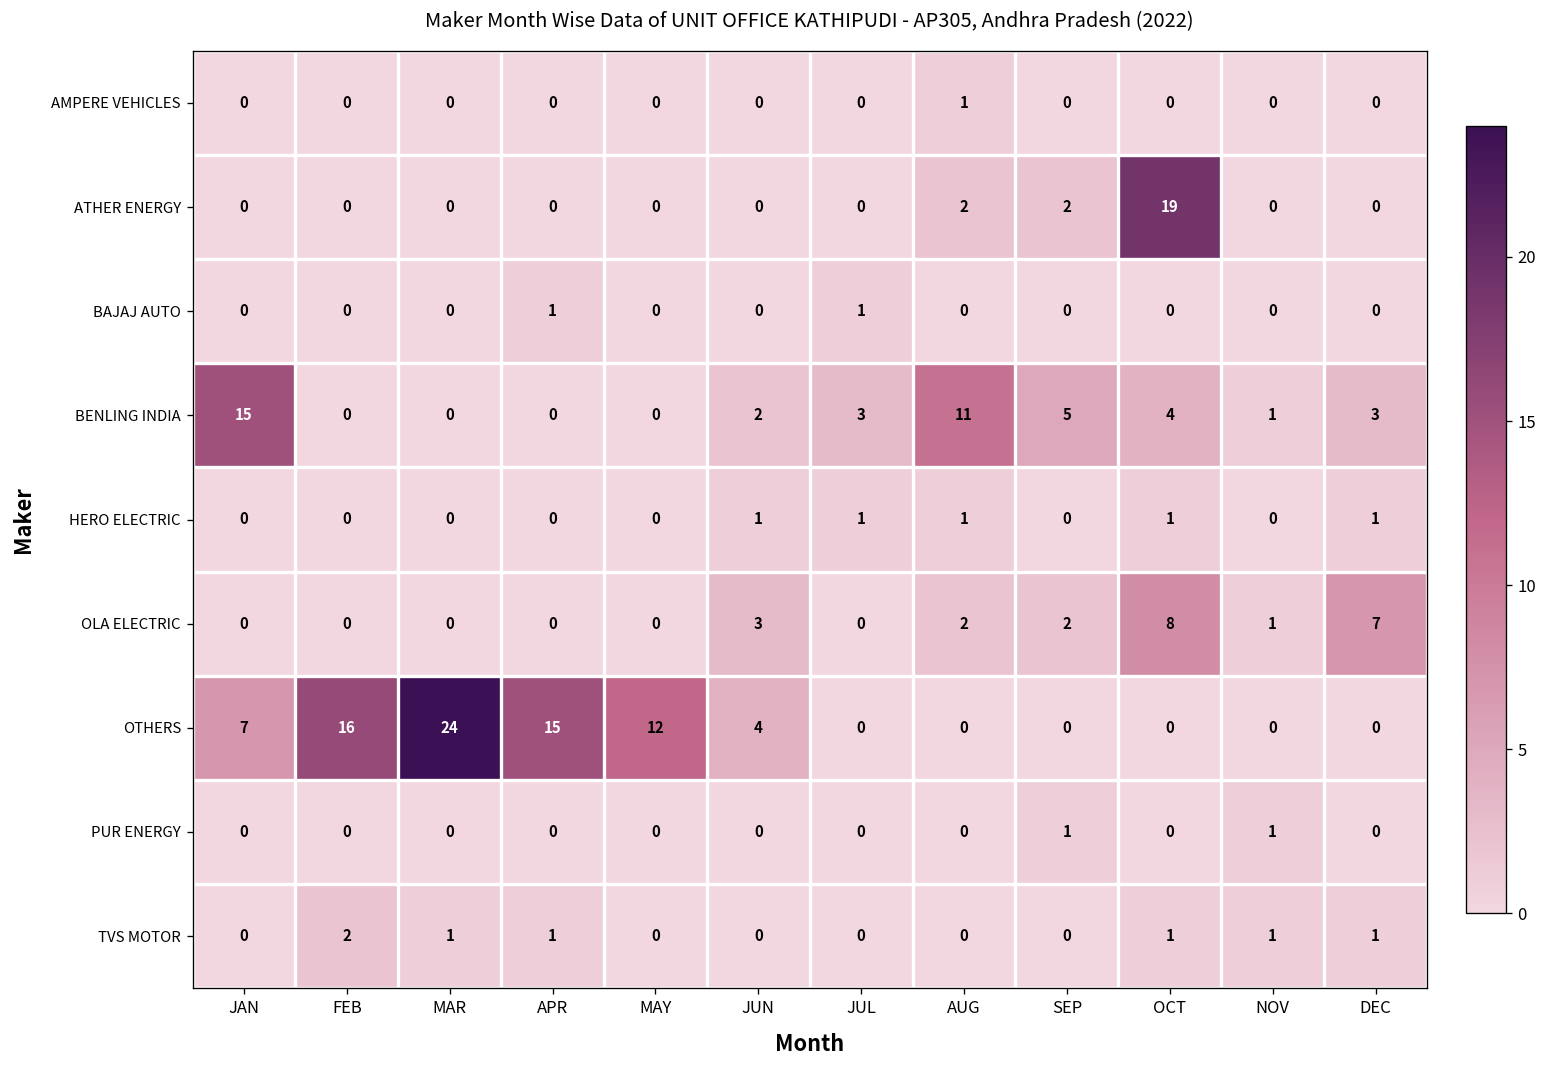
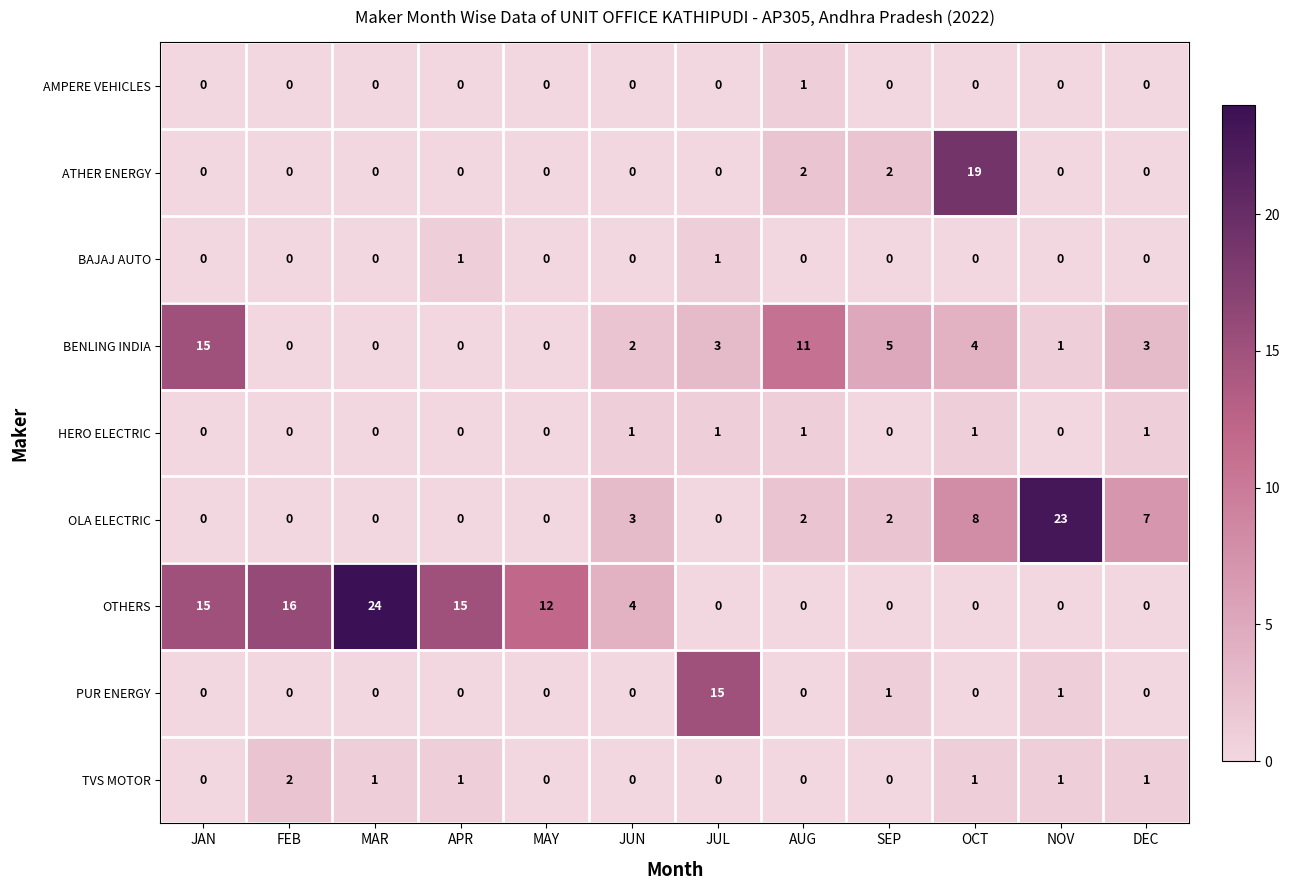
  {
    "AMPERE VEHICLES": {
      "JAN": 0,
      "FEB": 0,
      "MAR": 0,
      "APR": 0,
      "MAY": 0,
      "JUN": 0,
      "JUL": 0,
      "AUG": 1,
      "SEP": 0,
      "OCT": 0,
      "NOV": 0,
      "DEC": 0
    },
    "ATHER ENERGY": {
      "JAN": 0,
      "FEB": 0,
      "MAR": 0,
      "APR": 0,
      "MAY": 0,
      "JUN": 0,
      "JUL": 0,
      "AUG": 2,
      "SEP": 2,
      "OCT": 19,
      "NOV": 0,
      "DEC": 0
    },
    "BAJAJ AUTO": {
      "JAN": 0,
      "FEB": 0,
      "MAR": 0,
      "APR": 1,
      "MAY": 0,
      "JUN": 0,
      "JUL": 1,
      "AUG": 0,
      "SEP": 0,
      "OCT": 0,
      "NOV": 0,
      "DEC": 0
    },
    "BENLING INDIA": {
      "JAN": 15,
      "FEB": 0,
      "MAR": 0,
      "APR": 0,
      "MAY": 0,
      "JUN": 2,
      "JUL": 3,
      "AUG": 11,
      "SEP": 5,
      "OCT": 4,
      "NOV": 1,
      "DEC": 3
    },
    "HERO ELECTRIC": {
      "JAN": 0,
      "FEB": 0,
      "MAR": 0,
      "APR": 0,
      "MAY": 0,
      "JUN": 1,
      "JUL": 1,
      "AUG": 1,
      "SEP": 0,
      "OCT": 1,
      "NOV": 0,
      "DEC": 1
    },
    "OLA ELECTRIC": {
      "JAN": 0,
      "FEB": 0,
      "MAR": 0,
      "APR": 0,
      "MAY": 0,
      "JUN": 3,
      "JUL": 0,
      "AUG": 2,
      "SEP": 2,
      "OCT": 8,
-     "NOV": 1,
+     "NOV": 23,
      "DEC": 7
    },
    "OTHERS": {
-     "JAN": 7,
+     "JAN": 15,
      "FEB": 16,
      "MAR": 24,
      "APR": 15,
      "MAY": 12,
      "JUN": 4,
      "JUL": 0,
      "AUG": 0,
      "SEP": 0,
      "OCT": 0,
      "NOV": 0,
      "DEC": 0
    },
    "PUR ENERGY": {
      "JAN": 0,
      "FEB": 0,
      "MAR": 0,
      "APR": 0,
      "MAY": 0,
      "JUN": 0,
-     "JUL": 0,
+     "JUL": 15,
      "AUG": 0,
      "SEP": 1,
      "OCT": 0,
      "NOV": 1,
      "DEC": 0
    },
    "TVS MOTOR": {
      "JAN": 0,
      "FEB": 2,
      "MAR": 1,
      "APR": 1,
      "MAY": 0,
      "JUN": 0,
      "JUL": 0,
      "AUG": 0,
      "SEP": 0,
      "OCT": 1,
      "NOV": 1,
      "DEC": 1
    }
  }
